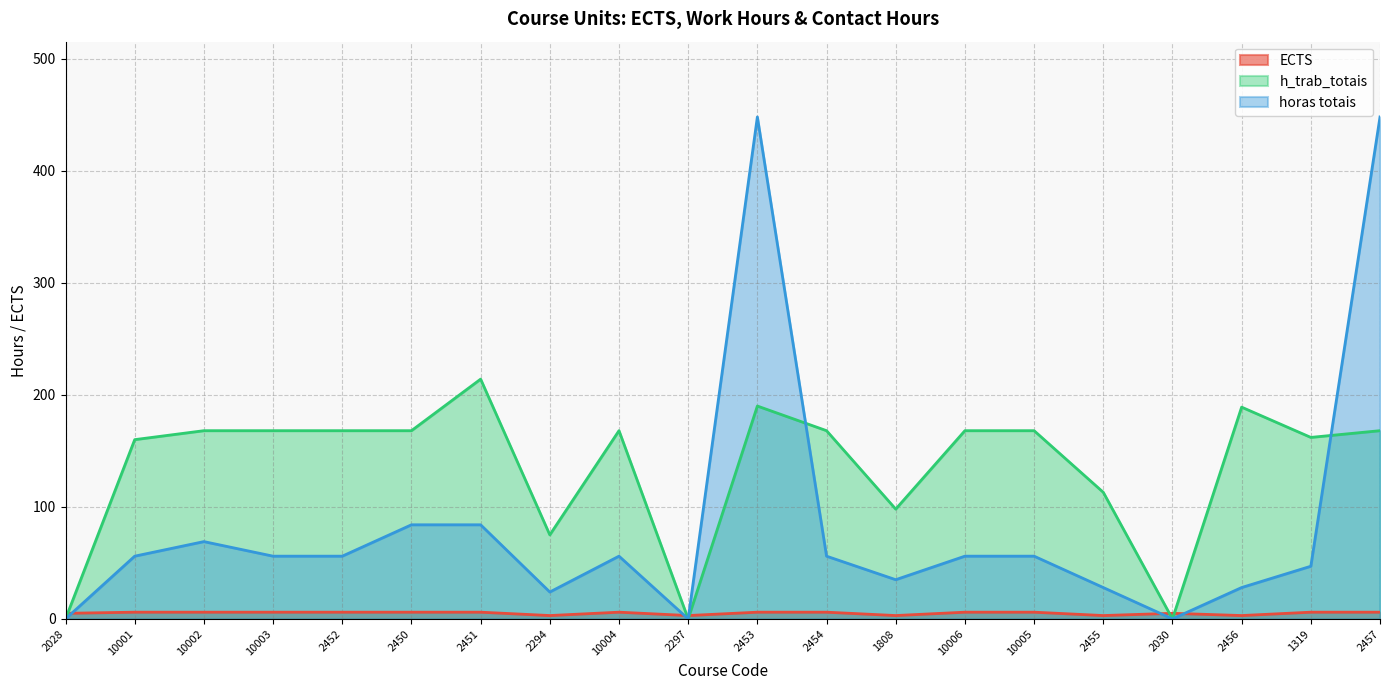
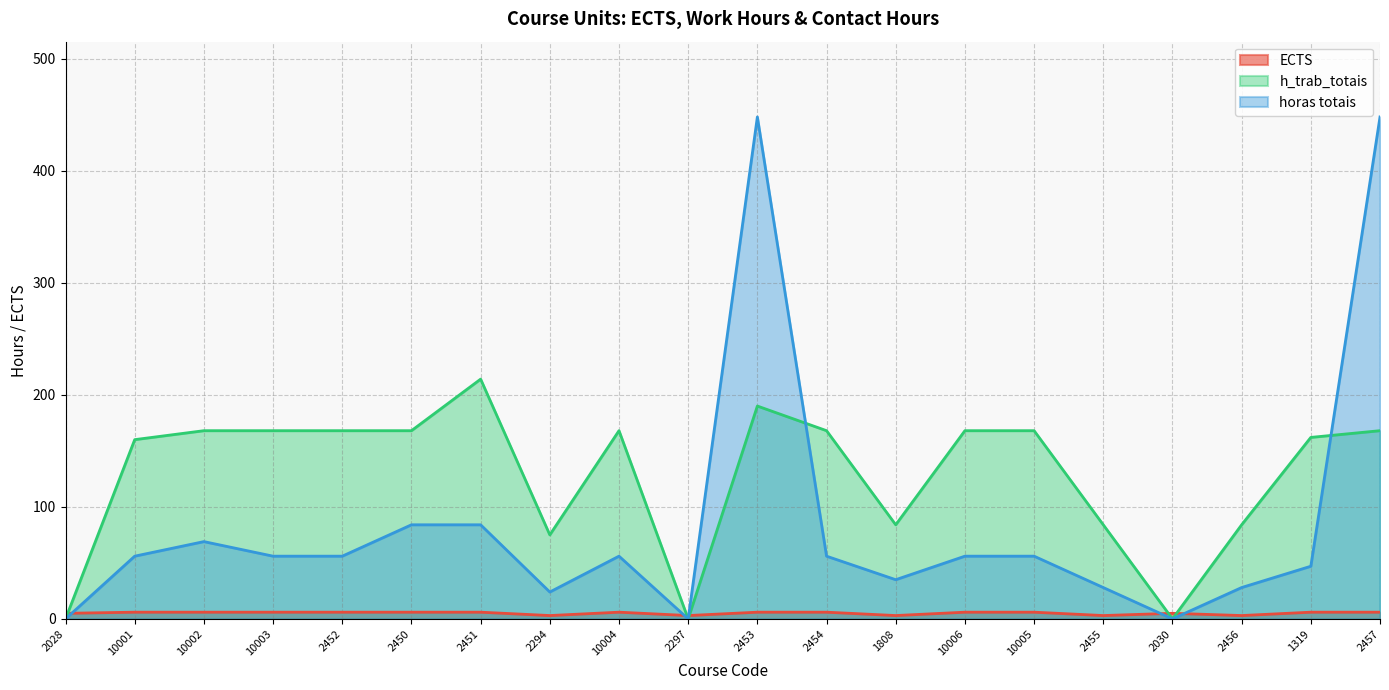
  {
    "ECTS": {
      "2028": 5,
      "10001": 6,
      "10002": 6,
      "10003": 6,
      "2452": 6,
      "2450": 6,
      "2451": 6,
      "2294": 3,
      "10004": 6,
      "2297": 3,
      "2453": 6,
      "2454": 6,
      "1808": 3,
      "10006": 6,
      "10005": 6,
      "2455": 3,
      "2030": 5,
      "2456": 3,
      "1319": 6,
      "2457": 6
    },
    "h_trab_totais": {
      "10001": 160,
      "10002": 168,
      "10003": 168,
      "2452": 168,
      "2450": 168,
      "2451": 214,
      "2294": 75,
      "10004": 168,
      "2453": 190,
      "2454": 168,
-     "1808": 98,
+     "1808": 84,
      "10006": 168,
      "10005": 168,
-     "2455": 113,
-     "2456": 189,
+     "2455": 84,
+     "2456": 84,
      "1319": 162,
      "2457": 168
    },
    "horas totais": {
      "10001": 56,
      "10002": 69,
      "10003": 56,
      "2452": 56,
      "2450": 84,
      "2451": 84,
      "2294": 24,
      "10004": 56,
      "2453": 448,
      "2454": 56,
      "1808": 35,
      "10006": 56,
      "10005": 56,
      "2455": 28,
      "2456": 28,
      "1319": 47,
      "2457": 448
    }
  }
